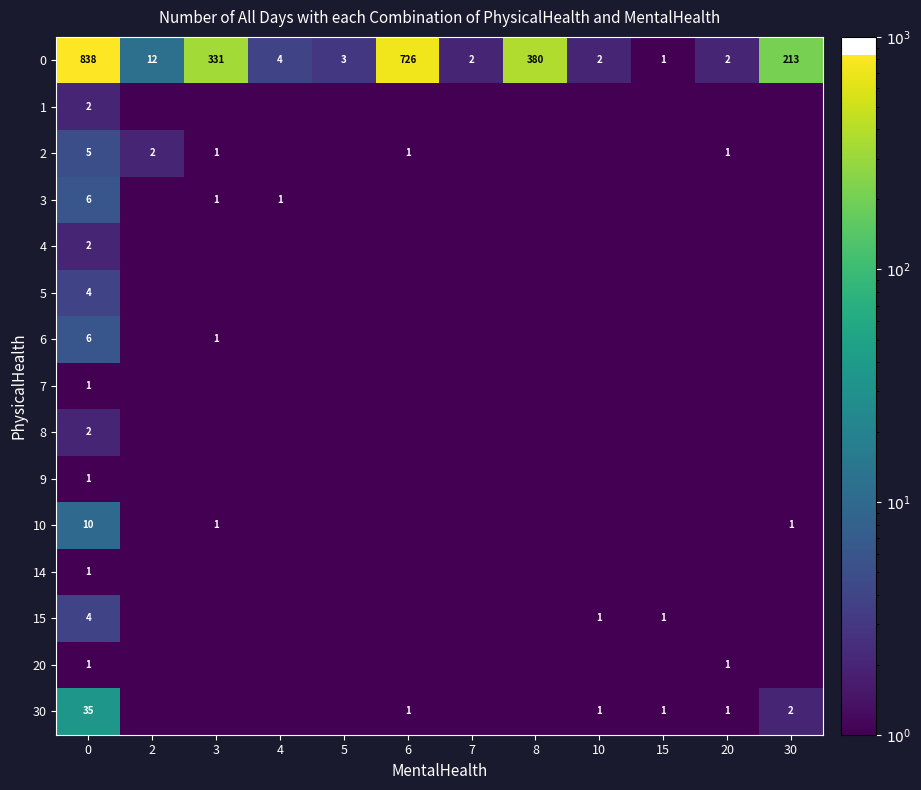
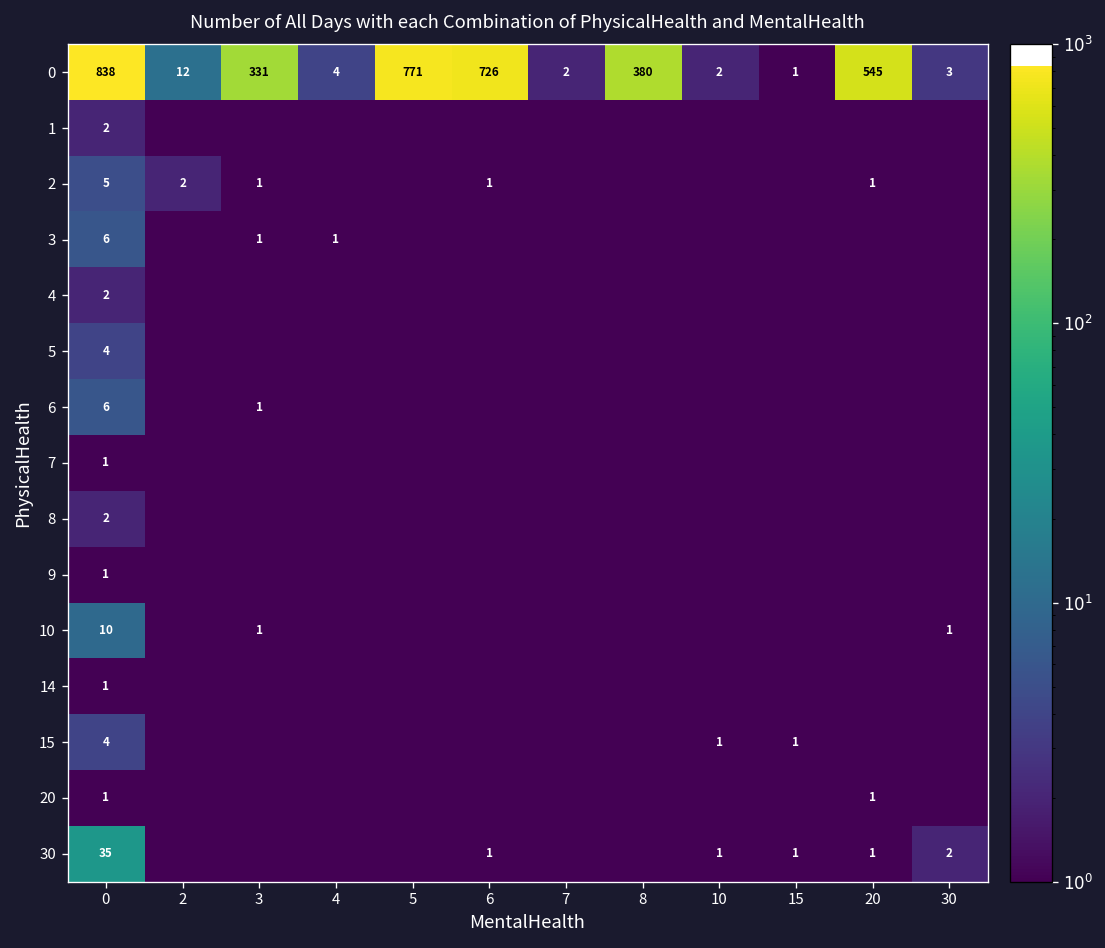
  {
    "0": {
      "0": 838,
      "2": 12,
      "3": 331,
      "4": 4,
-     "5": 3,
+     "5": 771,
      "6": 726,
      "7": 2,
      "8": 380,
      "10": 2,
      "15": 1,
-     "20": 2,
-     "30": 213
+     "20": 545,
+     "30": 3
    },
    "1": {
      "0": 2
    },
    "2": {
      "0": 5,
      "2": 2,
      "3": 1,
      "6": 1,
      "20": 1
    },
    "3": {
      "0": 6,
      "3": 1,
      "4": 1
    },
    "4": {
      "0": 2
    },
    "5": {
      "0": 4
    },
    "6": {
      "0": 6,
      "3": 1
    },
    "7": {
      "0": 1
    },
    "8": {
      "0": 2
    },
    "9": {
      "0": 1
    },
    "10": {
      "0": 10,
      "3": 1,
      "30": 1
    },
    "14": {
      "0": 1
    },
    "15": {
      "0": 4,
      "10": 1,
      "15": 1
    },
    "20": {
      "0": 1,
      "20": 1
    },
    "30": {
      "0": 35,
      "6": 1,
      "10": 1,
      "15": 1,
      "20": 1,
      "30": 2
    }
  }
